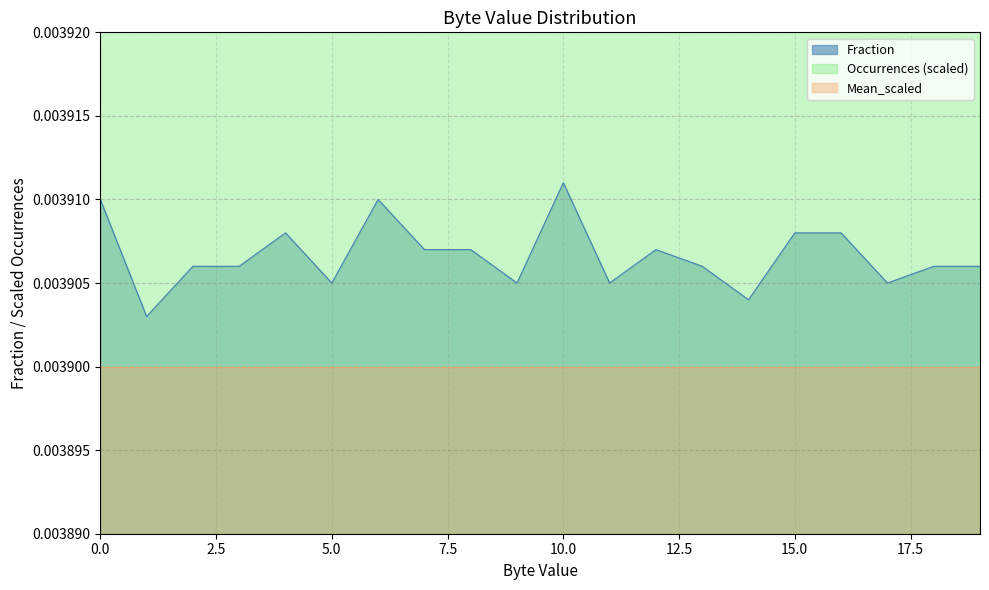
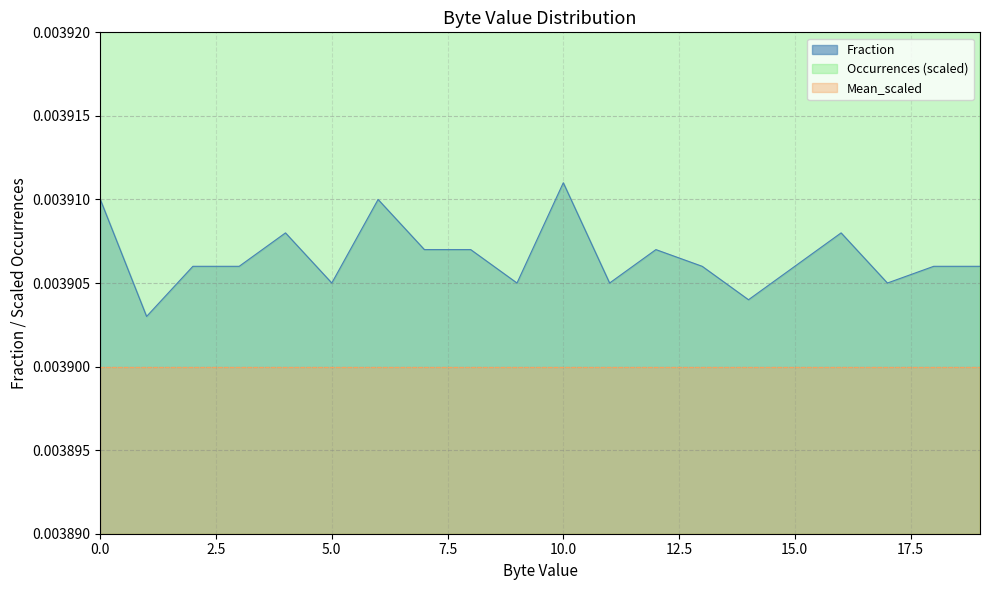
  {
    "Fraction": {
      "0.0": 0.003910,
      "5.0": 0.003905,
      "10.0": 0.003911,
-     "15.0": 0.003908
+     "15.0": 0.003906
    },
    "Mean_scaled": {
      "0.0": 0.003900,
      "5.0": 0.003900,
      "10.0": 0.003900,
      "15.0": 0.003900
    }
  }
